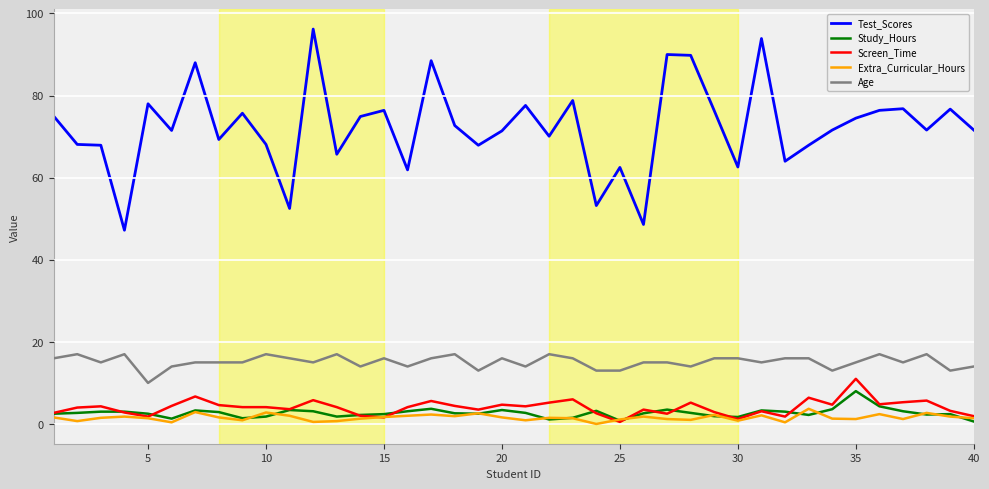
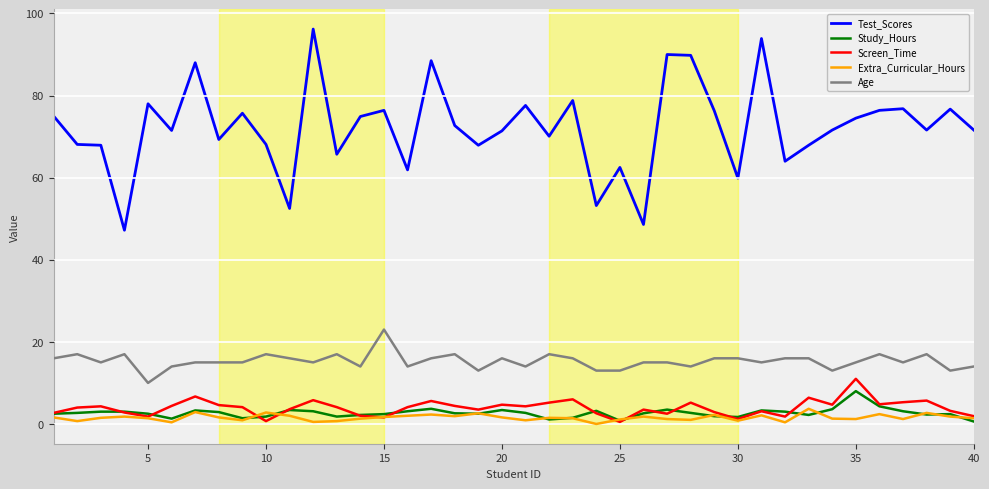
  {
    "Test_Scores": {
      "5": 78,
      "10": 68,
      "15": 76,
      "20": 71,
      "25": 63,
-     "30": 63,
+     "30": 60,
      "35": 75,
      "40": 72
    },
    "Study_Hours": {
      "5": 3,
      "10": 2,
      "15": 2,
      "20": 3,
      "35": 8,
      "40": 1
    },
    "Screen_Time": {
-     "10": 4,
+     "10": 1,
      "20": 5,
      "35": 11
    },
    "Extra_Curricular_Hours": {
      "10": 3,
      "20": 2,
      "35": 1
    },
    "Age": {
      "5": 10,
      "10": 17,
-     "15": 16,
+     "15": 23,
      "20": 16,
      "25": 13,
      "30": 16,
      "35": 15,
      "40": 14
    }
  }
